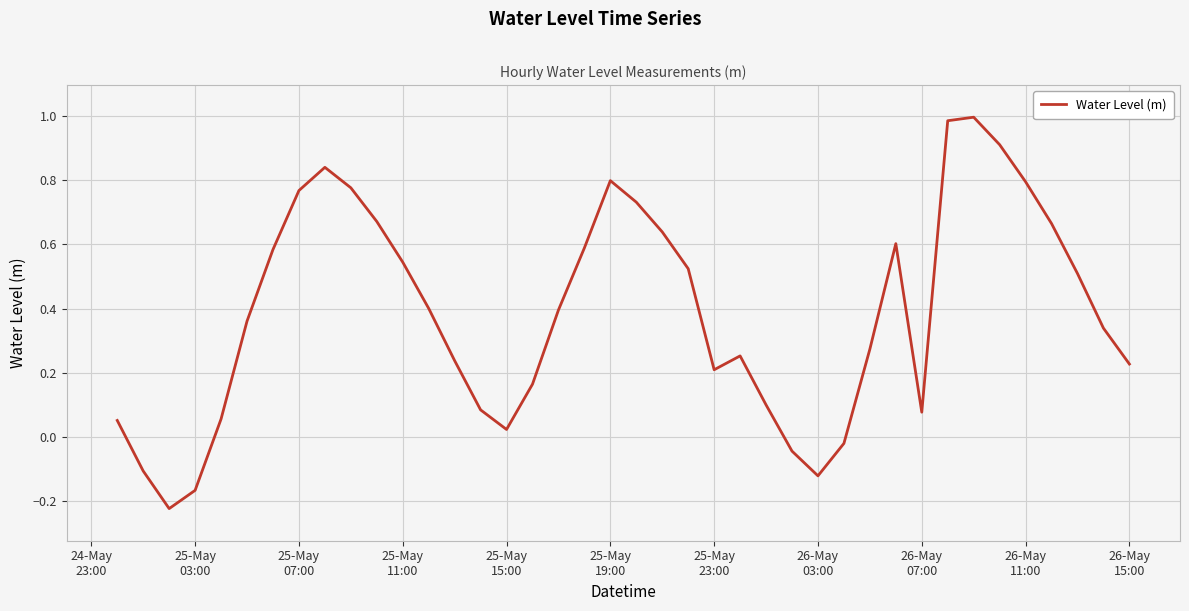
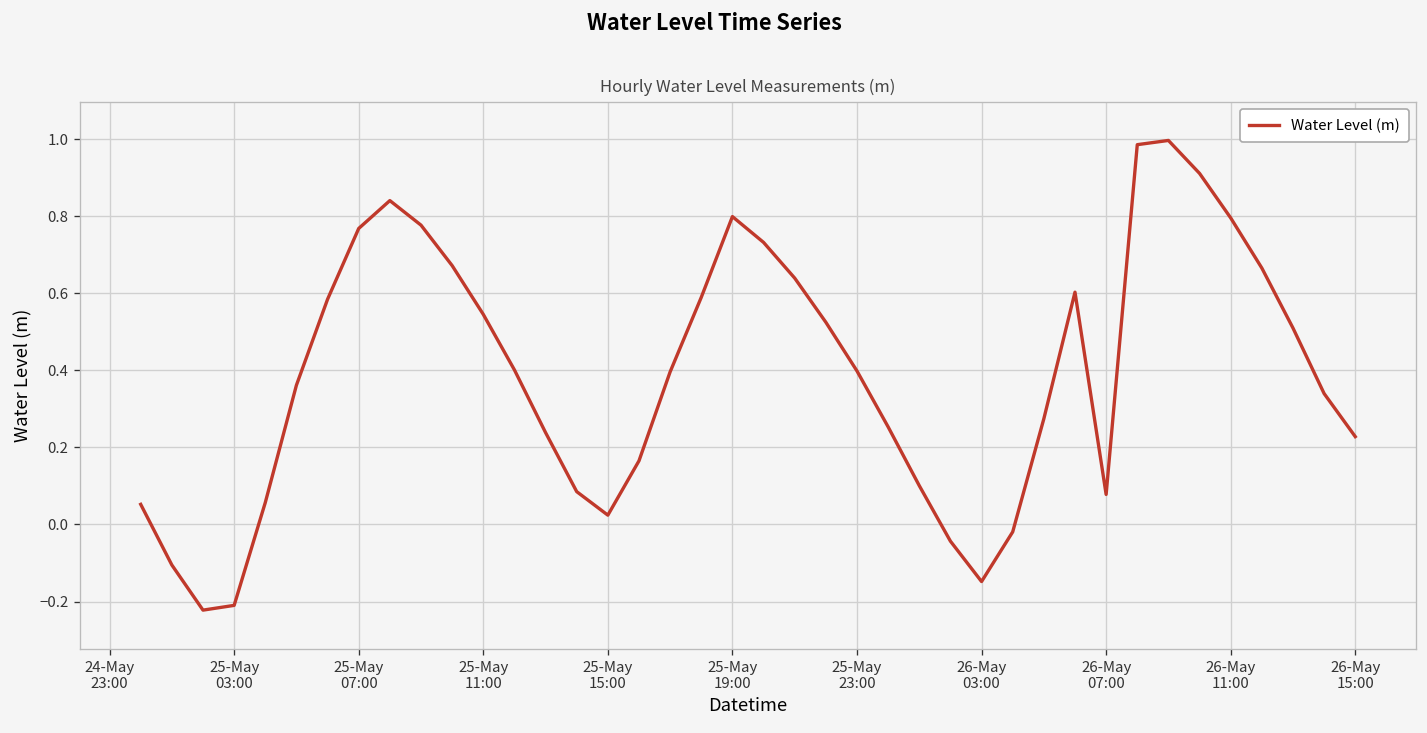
  {
-   "25-May 03:00": -0.17,
+   "25-May 03:00": -0.21,
    "25-May 07:00": 0.77,
    "25-May 11:00": 0.54,
    "25-May 15:00": 0.02,
    "25-May 19:00": 0.80,
-   "25-May 23:00": 0.21,
-   "26-May 03:00": -0.12,
+   "25-May 23:00": 0.40,
+   "26-May 03:00": -0.15,
    "26-May 07:00": 0.08,
    "26-May 11:00": 0.80,
    "26-May 15:00": 0.23
  }
